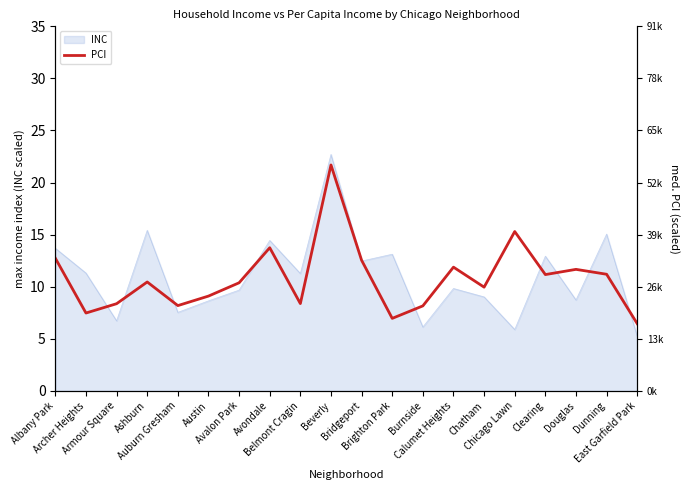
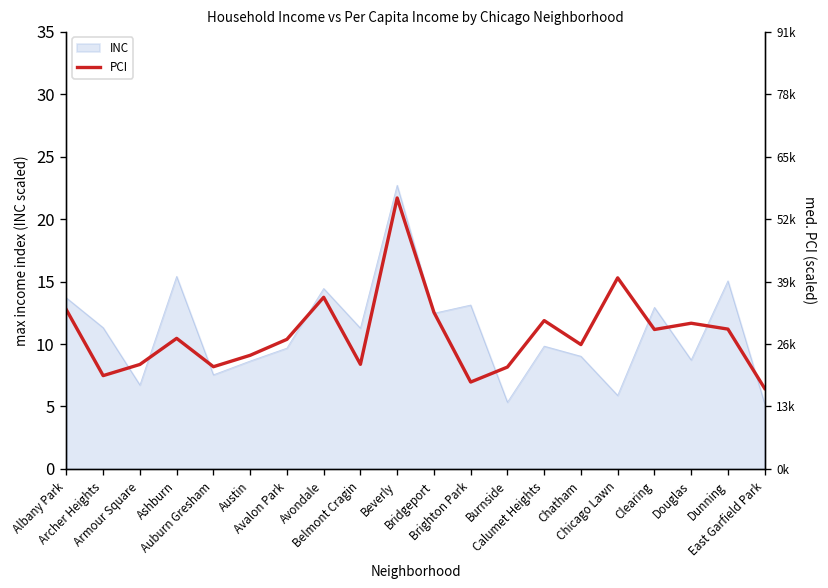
  {
    "INC": {
      "Albany Park": 13.7,
      "Archer Heights": 11.3,
      "Armour Square": 6.7,
      "Ashburn": 15.4,
      "Auburn Gresham": 7.5,
      "Austin": 8.6,
      "Avalon Park": 9.7,
      "Avondale": 14.4,
      "Belmont Cragin": 11.3,
      "Beverly": 22.7,
      "Brighton Park": 13.1,
-     "Burnside": 6.1,
+     "Burnside": 5.3,
      "Calumet Heights": 9.8,
      "Chatham": 9.0,
      "Chicago Lawn": 5.9,
      "Clearing": 12.9,
      "Douglas": 8.7,
      "Dunning": 15.1,
      "East Garfield Park": 5.2
    },
    "PCI": {
      "Albany Park": 12.7,
      "Archer Heights": 7.5,
      "Armour Square": 8.4,
      "Ashburn": 10.5,
      "Auburn Gresham": 8.2,
      "Austin": 9.1,
      "Avalon Park": 10.4,
      "Avondale": 13.7,
      "Belmont Cragin": 8.4,
      "Beverly": 21.7,
      "Brighton Park": 7.0,
      "Burnside": 8.2,
      "Calumet Heights": 11.9,
      "Chatham": 10.0,
      "Chicago Lawn": 15.3,
      "Clearing": 11.2,
      "Douglas": 11.7,
      "Dunning": 11.2,
      "East Garfield Park": 6.4
    }
  }
